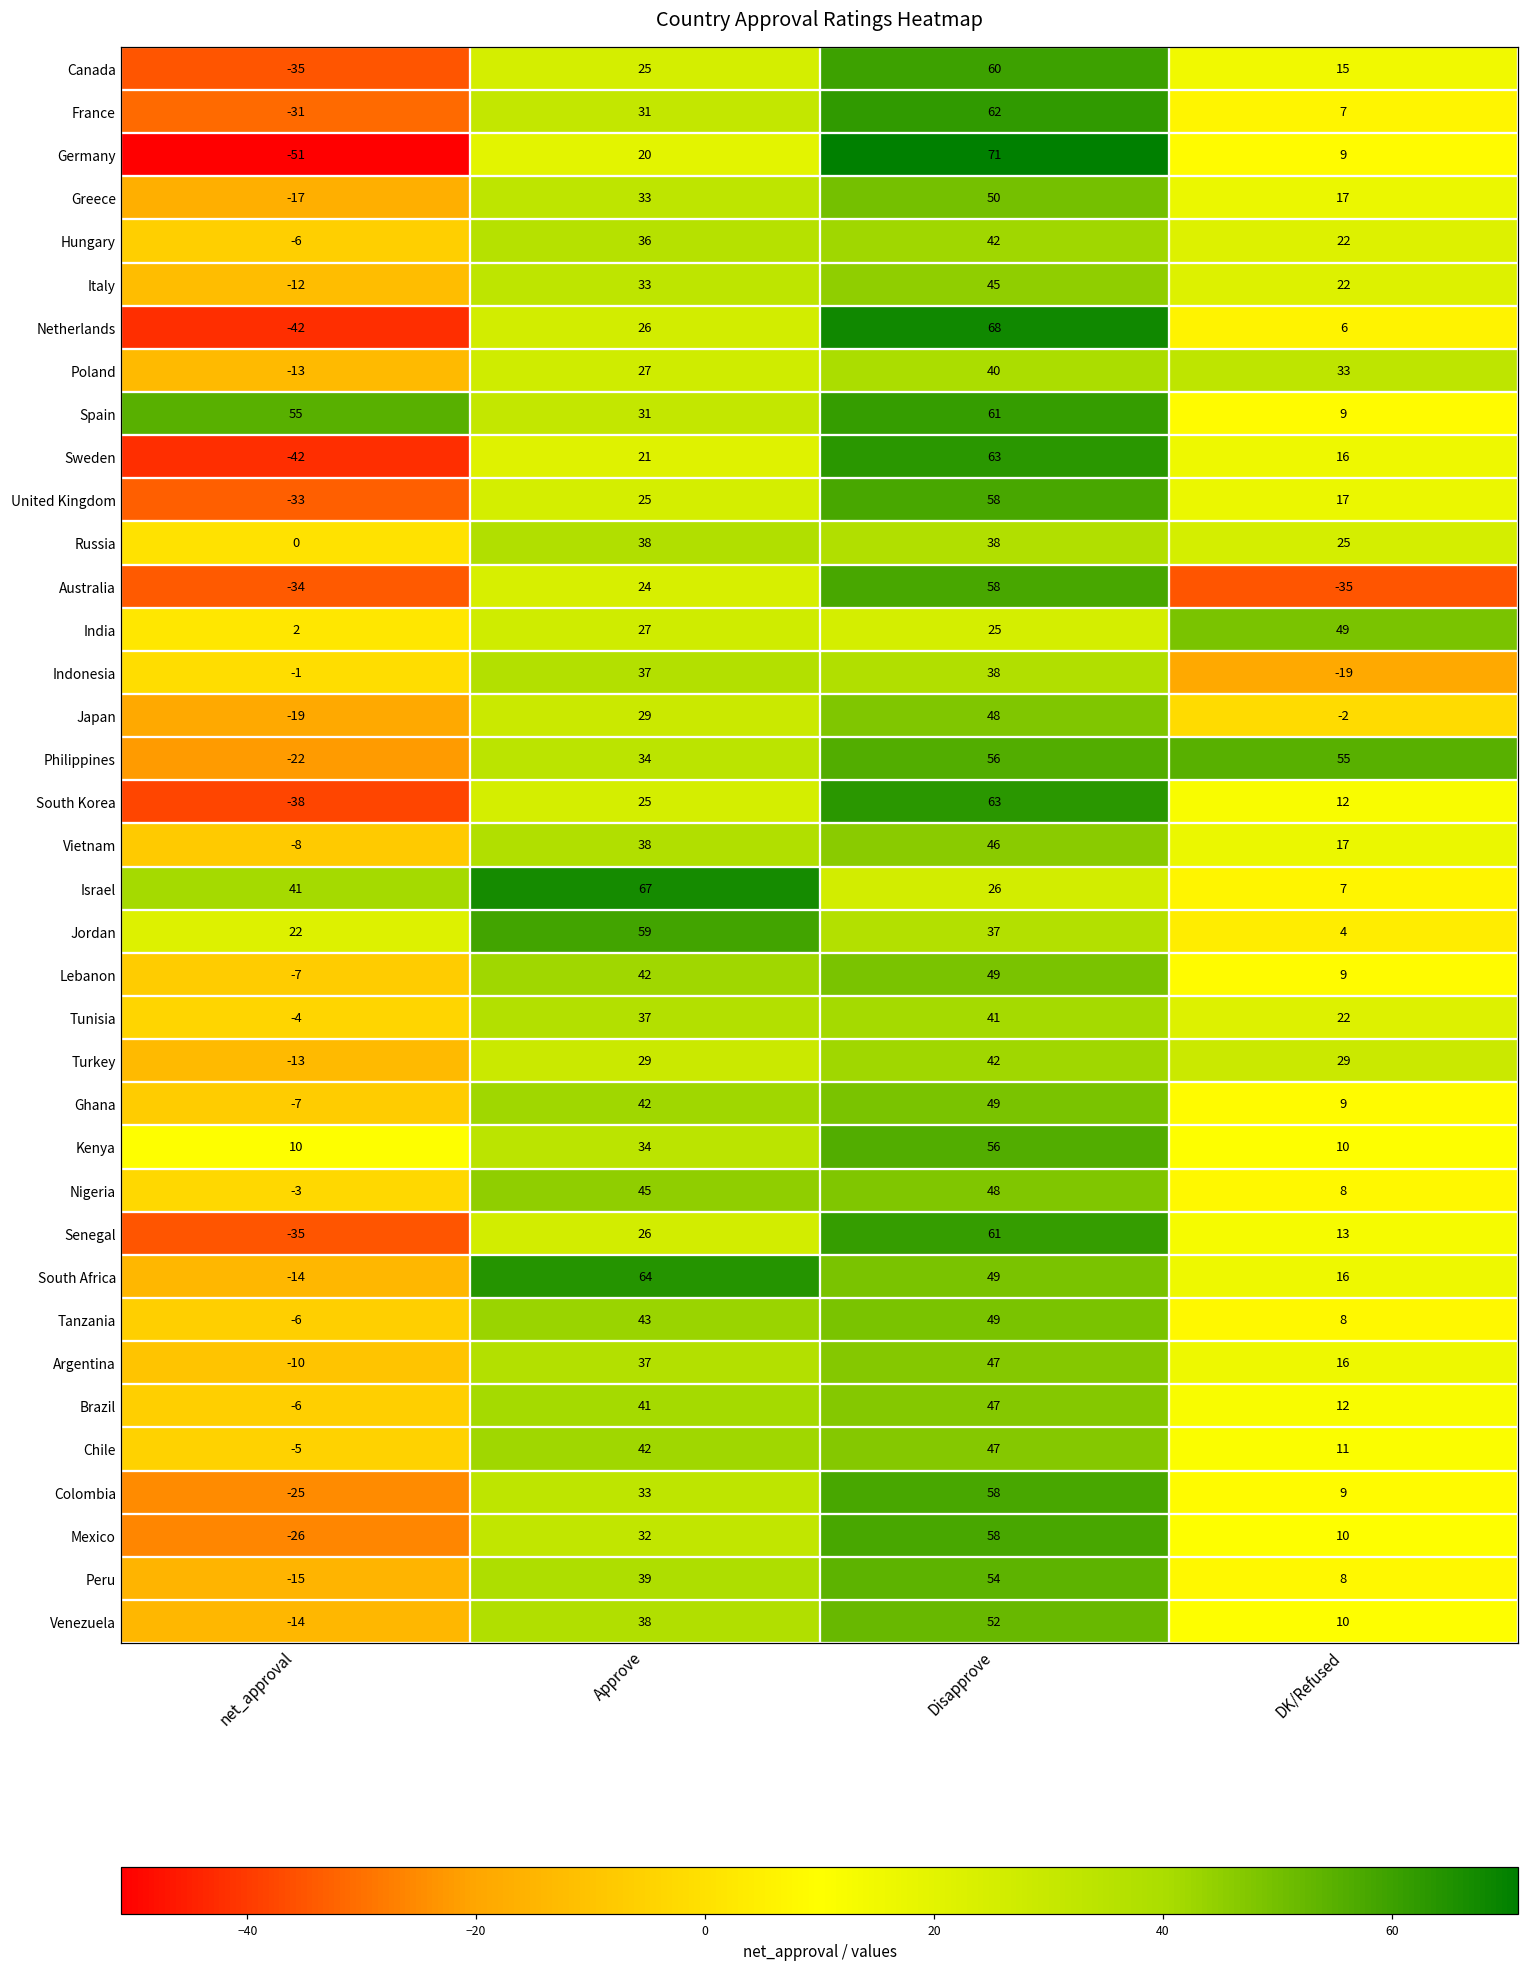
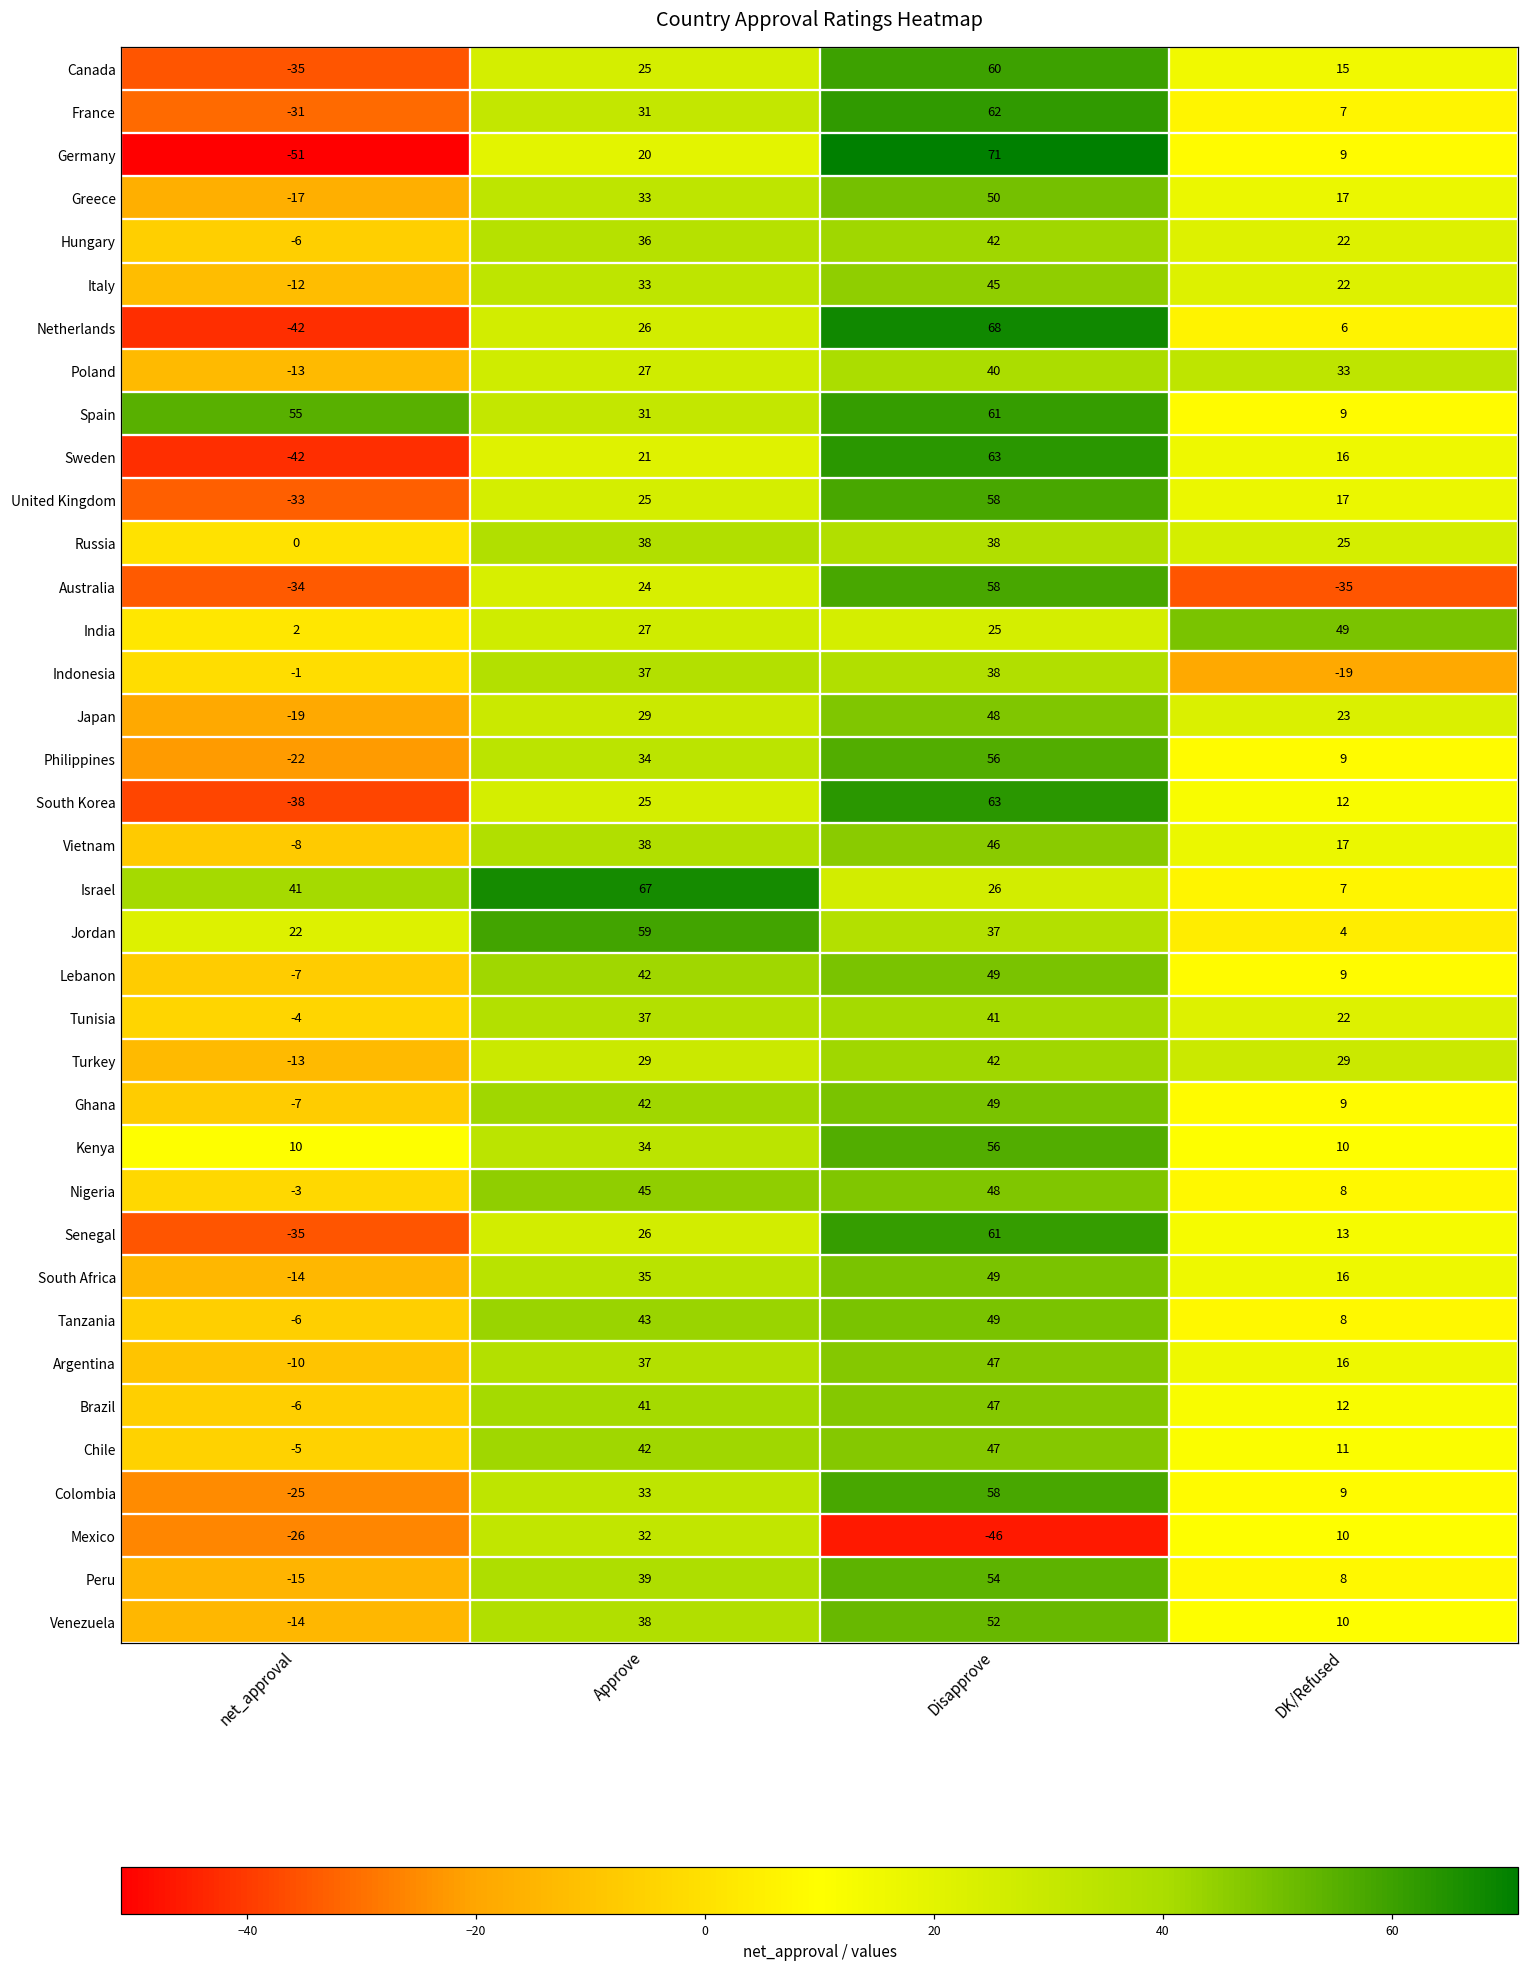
  {
    "Canada": {
      "net_approval": -35,
      "Approve": 25,
      "Disapprove": 60,
      "DK/Refused": 15
    },
    "France": {
      "net_approval": -31,
      "Approve": 31,
      "Disapprove": 62,
      "DK/Refused": 7
    },
    "Germany": {
      "net_approval": -51,
      "Approve": 20,
      "Disapprove": 71,
      "DK/Refused": 9
    },
    "Greece": {
      "net_approval": -17,
      "Approve": 33,
      "Disapprove": 50,
      "DK/Refused": 17
    },
    "Hungary": {
      "net_approval": -6,
      "Approve": 36,
      "Disapprove": 42,
      "DK/Refused": 22
    },
    "Italy": {
      "net_approval": -12,
      "Approve": 33,
      "Disapprove": 45,
      "DK/Refused": 22
    },
    "Netherlands": {
      "net_approval": -42,
      "Approve": 26,
      "Disapprove": 68,
      "DK/Refused": 6
    },
    "Poland": {
      "net_approval": -13,
      "Approve": 27,
      "Disapprove": 40,
      "DK/Refused": 33
    },
    "Spain": {
      "net_approval": 55,
      "Approve": 31,
      "Disapprove": 61,
      "DK/Refused": 9
    },
    "Sweden": {
      "net_approval": -42,
      "Approve": 21,
      "Disapprove": 63,
      "DK/Refused": 16
    },
    "United Kingdom": {
      "net_approval": -33,
      "Approve": 25,
      "Disapprove": 58,
      "DK/Refused": 17
    },
    "Russia": {
      "net_approval": 0,
      "Approve": 38,
      "Disapprove": 38,
      "DK/Refused": 25
    },
    "Australia": {
      "net_approval": -34,
      "Approve": 24,
      "Disapprove": 58,
      "DK/Refused": -35
    },
    "India": {
      "net_approval": 2,
      "Approve": 27,
      "Disapprove": 25,
      "DK/Refused": 49
    },
    "Indonesia": {
      "net_approval": -1,
      "Approve": 37,
      "Disapprove": 38,
      "DK/Refused": -19
    },
    "Japan": {
      "net_approval": -19,
      "Approve": 29,
      "Disapprove": 48,
-     "DK/Refused": -2
+     "DK/Refused": 23
    },
    "Philippines": {
      "net_approval": -22,
      "Approve": 34,
      "Disapprove": 56,
-     "DK/Refused": 55
+     "DK/Refused": 9
    },
    "South Korea": {
      "net_approval": -38,
      "Approve": 25,
      "Disapprove": 63,
      "DK/Refused": 12
    },
    "Vietnam": {
      "net_approval": -8,
      "Approve": 38,
      "Disapprove": 46,
      "DK/Refused": 17
    },
    "Israel": {
      "net_approval": 41,
      "Approve": 67,
      "Disapprove": 26,
      "DK/Refused": 7
    },
    "Jordan": {
      "net_approval": 22,
      "Approve": 59,
      "Disapprove": 37,
      "DK/Refused": 4
    },
    "Lebanon": {
      "net_approval": -7,
      "Approve": 42,
      "Disapprove": 49,
      "DK/Refused": 9
    },
    "Tunisia": {
      "net_approval": -4,
      "Approve": 37,
      "Disapprove": 41,
      "DK/Refused": 22
    },
    "Turkey": {
      "net_approval": -13,
      "Approve": 29,
      "Disapprove": 42,
      "DK/Refused": 29
    },
    "Ghana": {
      "net_approval": -7,
      "Approve": 42,
      "Disapprove": 49,
      "DK/Refused": 9
    },
    "Kenya": {
      "net_approval": 10,
      "Approve": 34,
      "Disapprove": 56,
      "DK/Refused": 10
    },
    "Nigeria": {
      "net_approval": -3,
      "Approve": 45,
      "Disapprove": 48,
      "DK/Refused": 8
    },
    "Senegal": {
      "net_approval": -35,
      "Approve": 26,
      "Disapprove": 61,
      "DK/Refused": 13
    },
    "South Africa": {
      "net_approval": -14,
-     "Approve": 64,
+     "Approve": 35,
      "Disapprove": 49,
      "DK/Refused": 16
    },
    "Tanzania": {
      "net_approval": -6,
      "Approve": 43,
      "Disapprove": 49,
      "DK/Refused": 8
    },
    "Argentina": {
      "net_approval": -10,
      "Approve": 37,
      "Disapprove": 47,
      "DK/Refused": 16
    },
    "Brazil": {
      "net_approval": -6,
      "Approve": 41,
      "Disapprove": 47,
      "DK/Refused": 12
    },
    "Chile": {
      "net_approval": -5,
      "Approve": 42,
      "Disapprove": 47,
      "DK/Refused": 11
    },
    "Colombia": {
      "net_approval": -25,
      "Approve": 33,
      "Disapprove": 58,
      "DK/Refused": 9
    },
    "Mexico": {
      "net_approval": -26,
      "Approve": 32,
-     "Disapprove": 58,
+     "Disapprove": -46,
      "DK/Refused": 10
    },
    "Peru": {
      "net_approval": -15,
      "Approve": 39,
      "Disapprove": 54,
      "DK/Refused": 8
    },
    "Venezuela": {
      "net_approval": -14,
      "Approve": 38,
      "Disapprove": 52,
      "DK/Refused": 10
    }
  }
